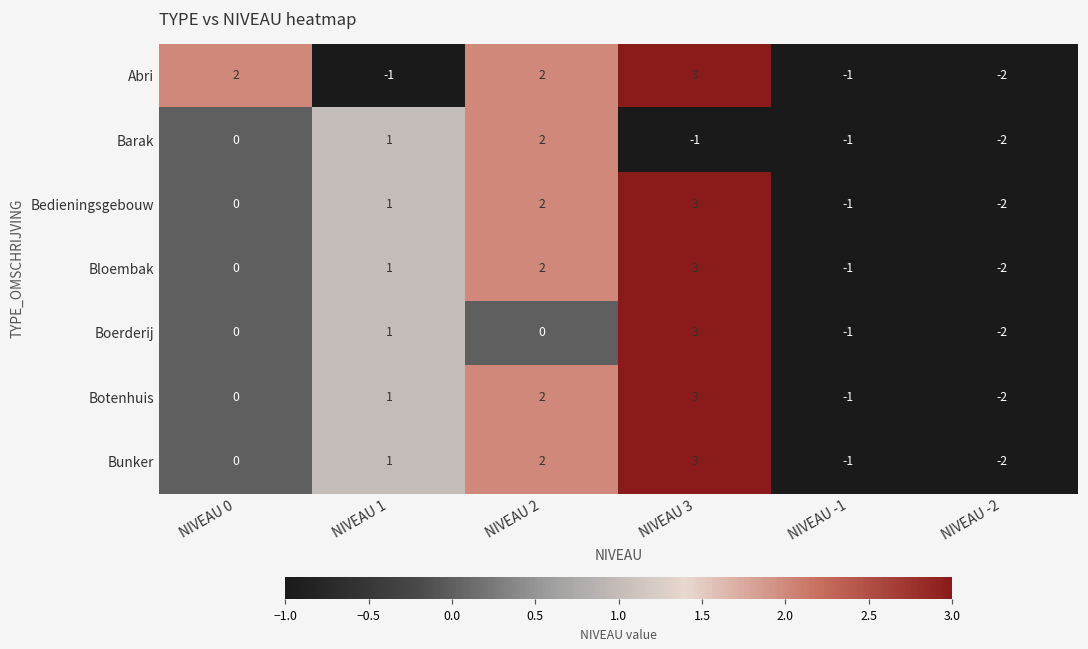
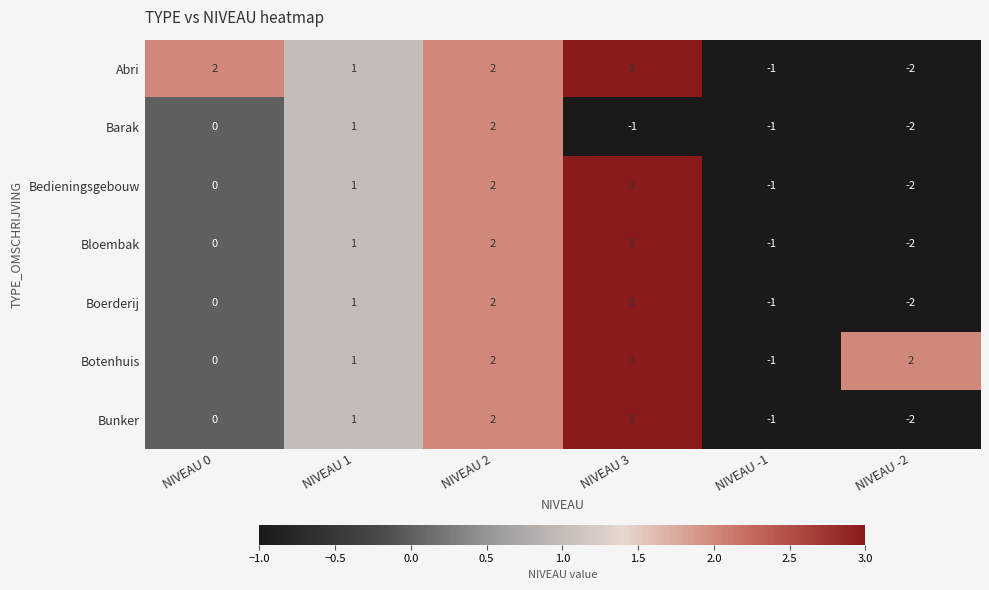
  {
    "Abri": {
      "NIVEAU 0": 2,
-     "NIVEAU 1": -1,
+     "NIVEAU 1": 1,
      "NIVEAU 2": 2,
      "NIVEAU 3": 3,
      "NIVEAU -1": -1,
      "NIVEAU -2": -2
    },
    "Barak": {
      "NIVEAU 0": 0,
      "NIVEAU 1": 1,
      "NIVEAU 2": 2,
      "NIVEAU 3": -1,
      "NIVEAU -1": -1,
      "NIVEAU -2": -2
    },
    "Bedieningsgebouw": {
      "NIVEAU 0": 0,
      "NIVEAU 1": 1,
      "NIVEAU 2": 2,
      "NIVEAU 3": 3,
      "NIVEAU -1": -1,
      "NIVEAU -2": -2
    },
    "Bloembak": {
      "NIVEAU 0": 0,
      "NIVEAU 1": 1,
      "NIVEAU 2": 2,
      "NIVEAU 3": 3,
      "NIVEAU -1": -1,
      "NIVEAU -2": -2
    },
    "Boerderij": {
      "NIVEAU 0": 0,
      "NIVEAU 1": 1,
-     "NIVEAU 2": 0,
+     "NIVEAU 2": 2,
      "NIVEAU 3": 3,
      "NIVEAU -1": -1,
      "NIVEAU -2": -2
    },
    "Botenhuis": {
      "NIVEAU 0": 0,
      "NIVEAU 1": 1,
      "NIVEAU 2": 2,
      "NIVEAU 3": 3,
      "NIVEAU -1": -1,
-     "NIVEAU -2": -2
+     "NIVEAU -2": 2
    },
    "Bunker": {
      "NIVEAU 0": 0,
      "NIVEAU 1": 1,
      "NIVEAU 2": 2,
      "NIVEAU 3": 3,
      "NIVEAU -1": -1,
      "NIVEAU -2": -2
    }
  }
